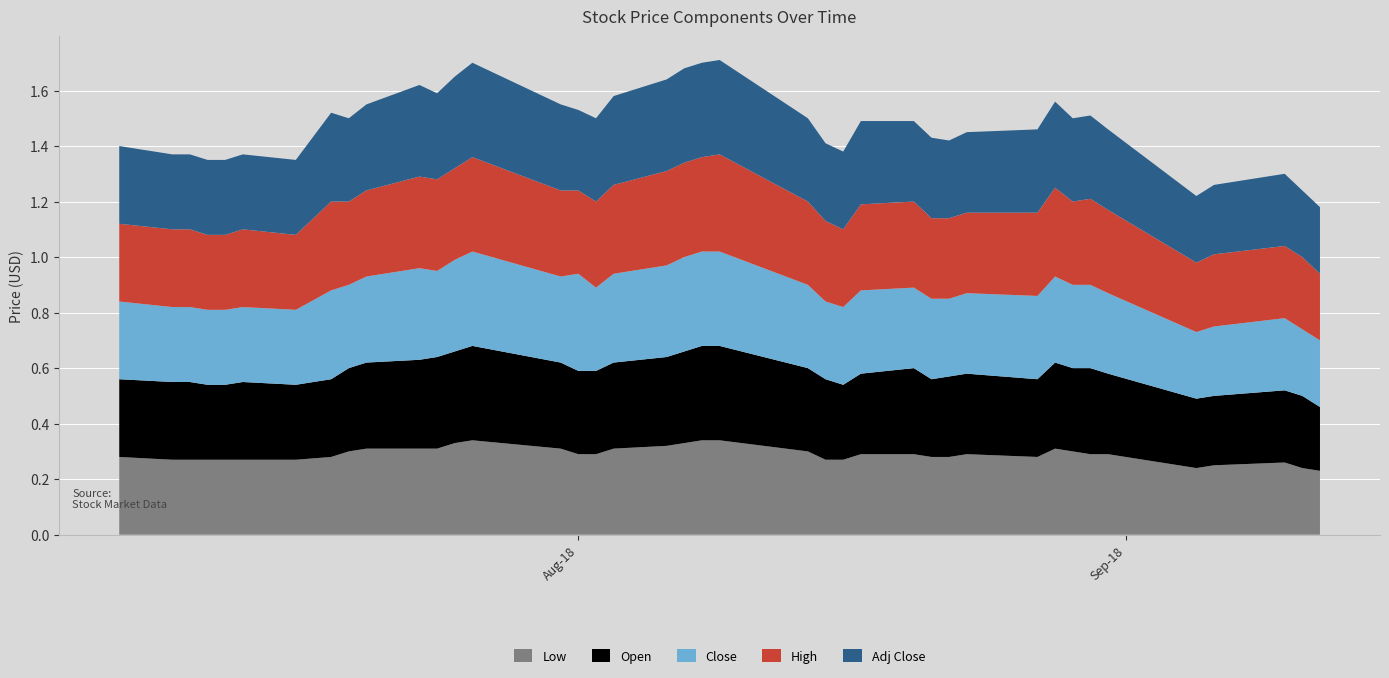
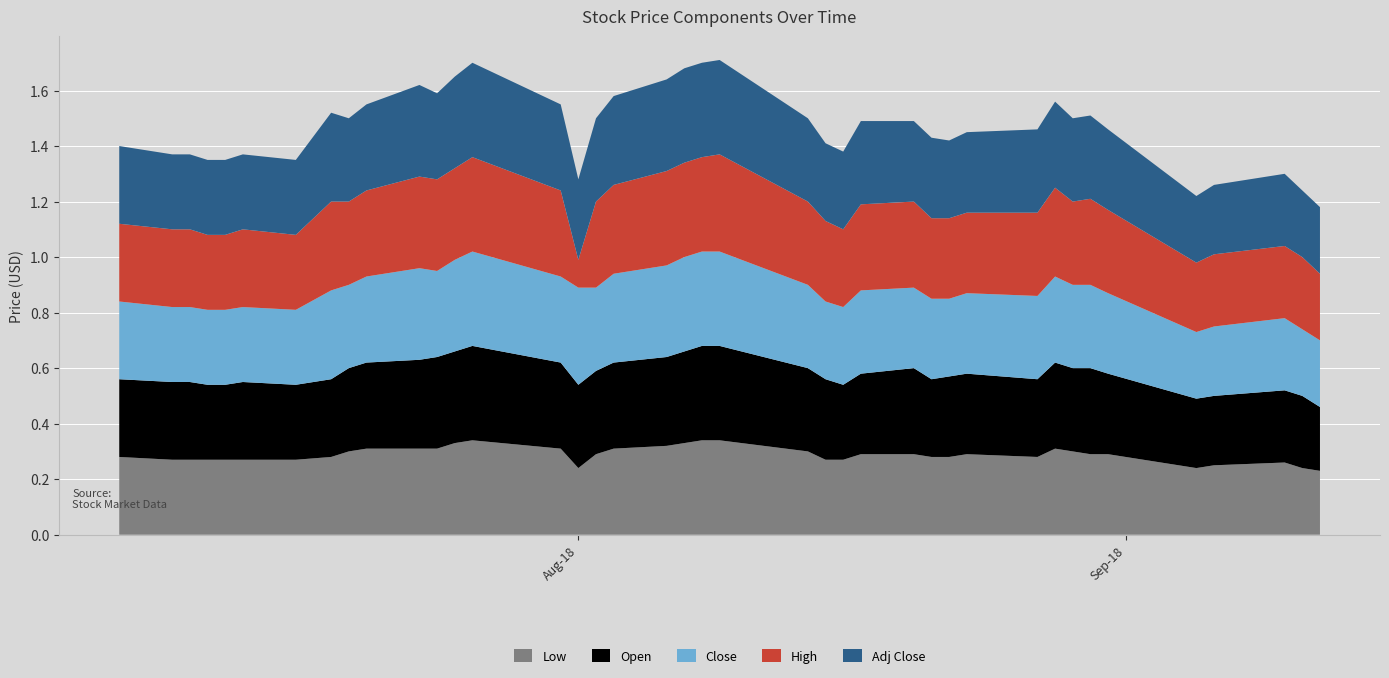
  {
    "Low": {
-     "Aug-18": 0.29
+     "Aug-18": 0.24
    },
    "High": {
-     "Aug-18": 0.3
+     "Aug-18": 0.1
    },
    "Adj Close": {
      "Aug-18": 0.29
    }
  }
